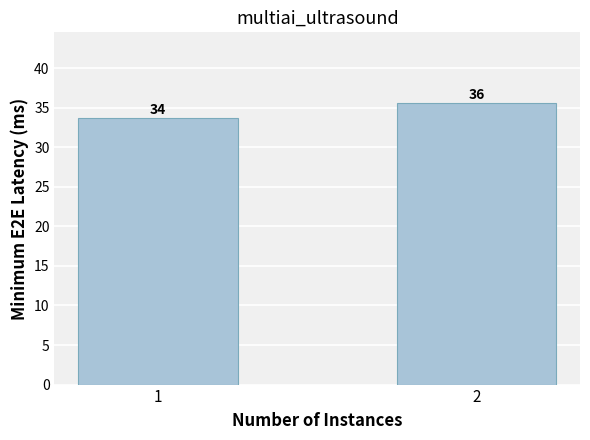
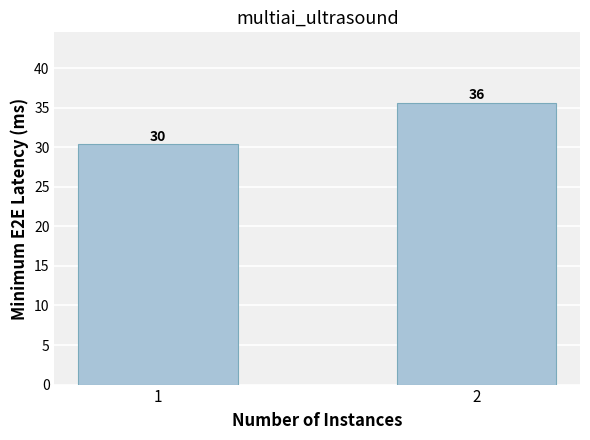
  {
-   "1": 34,
+   "1": 30,
    "2": 36
  }
